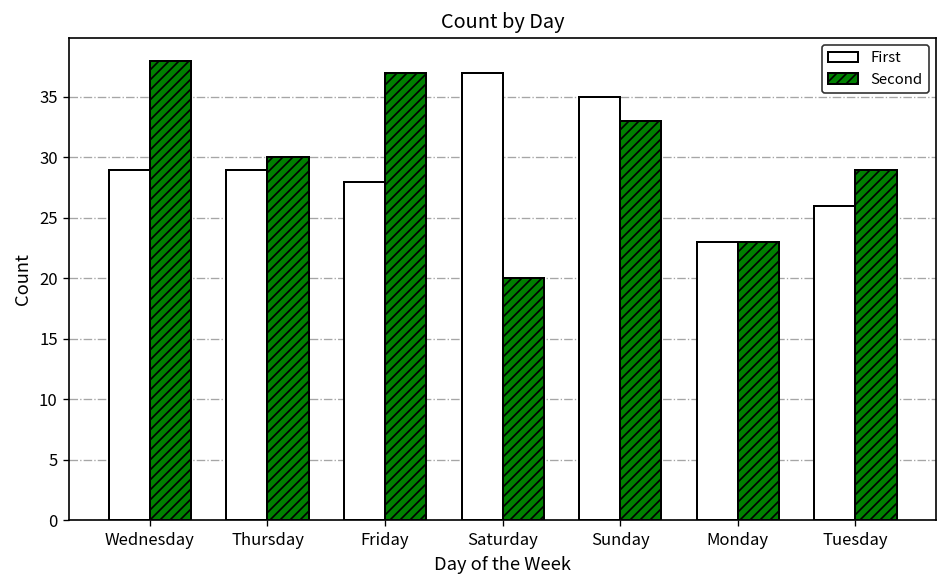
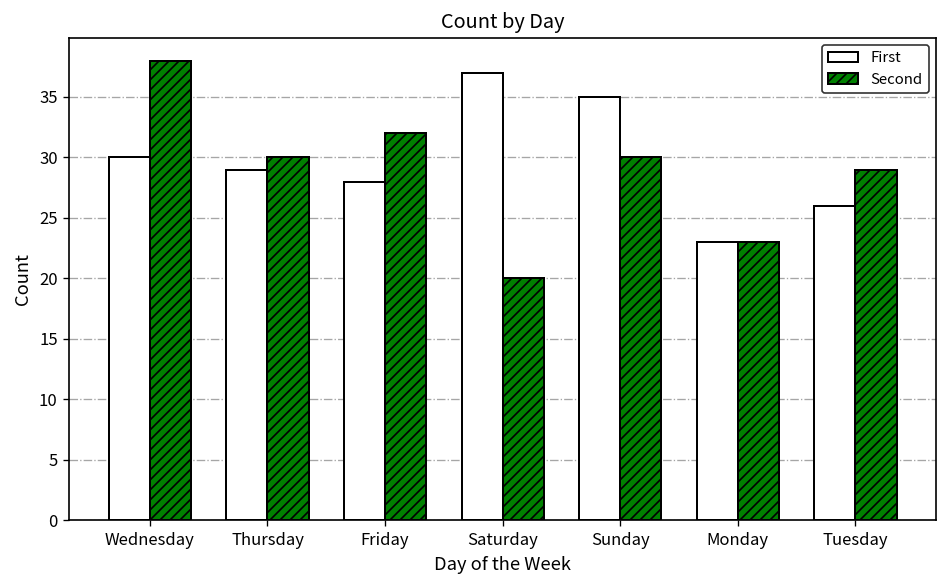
  {
    "First": {
-     "Wednesday": 29,
+     "Wednesday": 30,
      "Thursday": 29,
      "Friday": 28,
      "Saturday": 37,
      "Sunday": 35,
      "Monday": 23,
      "Tuesday": 26
    },
    "Second": {
      "Wednesday": 38,
      "Thursday": 30,
-     "Friday": 37,
+     "Friday": 32,
      "Saturday": 20,
-     "Sunday": 33,
+     "Sunday": 30,
      "Monday": 23,
      "Tuesday": 29
    }
  }
